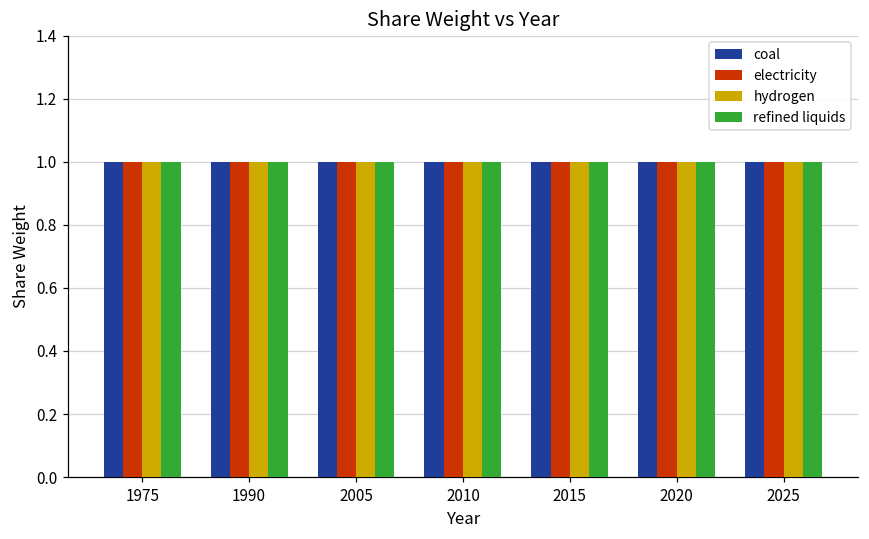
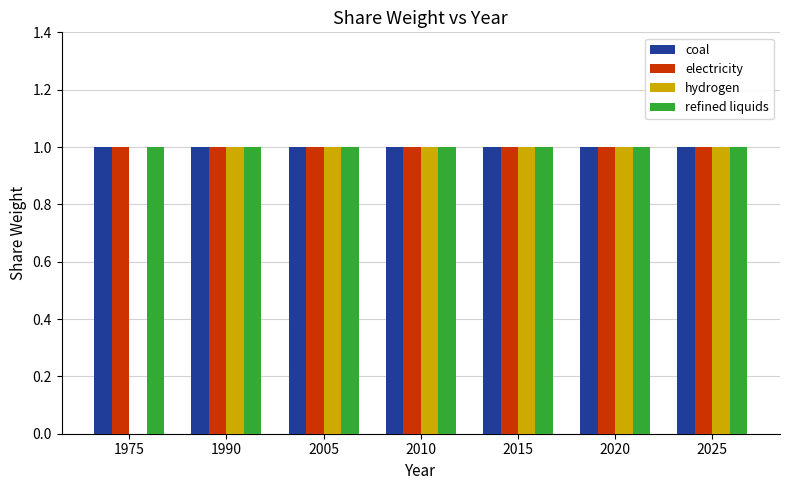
  {
    "coal": {
      "1975": 1,
      "1990": 1,
      "2005": 1,
      "2010": 1,
      "2015": 1,
      "2020": 1,
      "2025": 1
    },
    "electricity": {
      "1975": 1,
      "1990": 1,
      "2005": 1,
      "2010": 1,
      "2015": 1,
      "2020": 1,
      "2025": 1
    },
    "hydrogen": {
-     "1975": 1,
+     "1975": 0,
      "1990": 1,
      "2005": 1,
      "2010": 1,
      "2015": 1,
      "2020": 1,
      "2025": 1
    },
    "refined liquids": {
      "1975": 1,
      "1990": 1,
      "2005": 1,
      "2010": 1,
      "2015": 1,
      "2020": 1,
      "2025": 1
    }
  }
